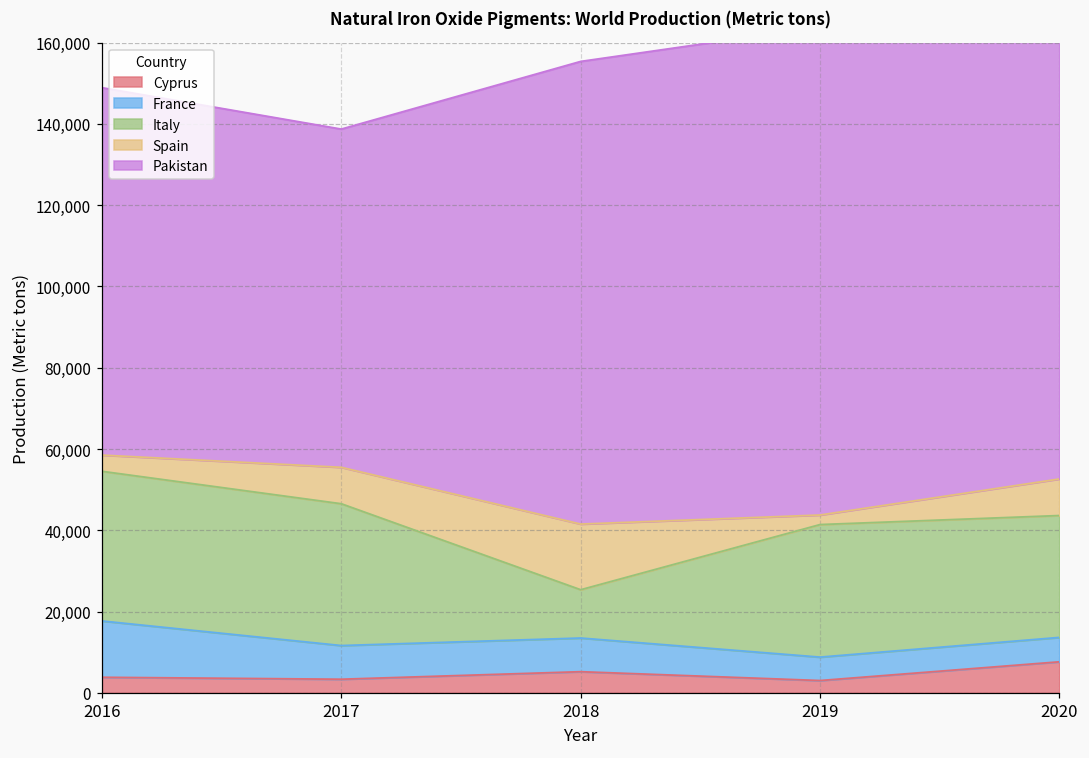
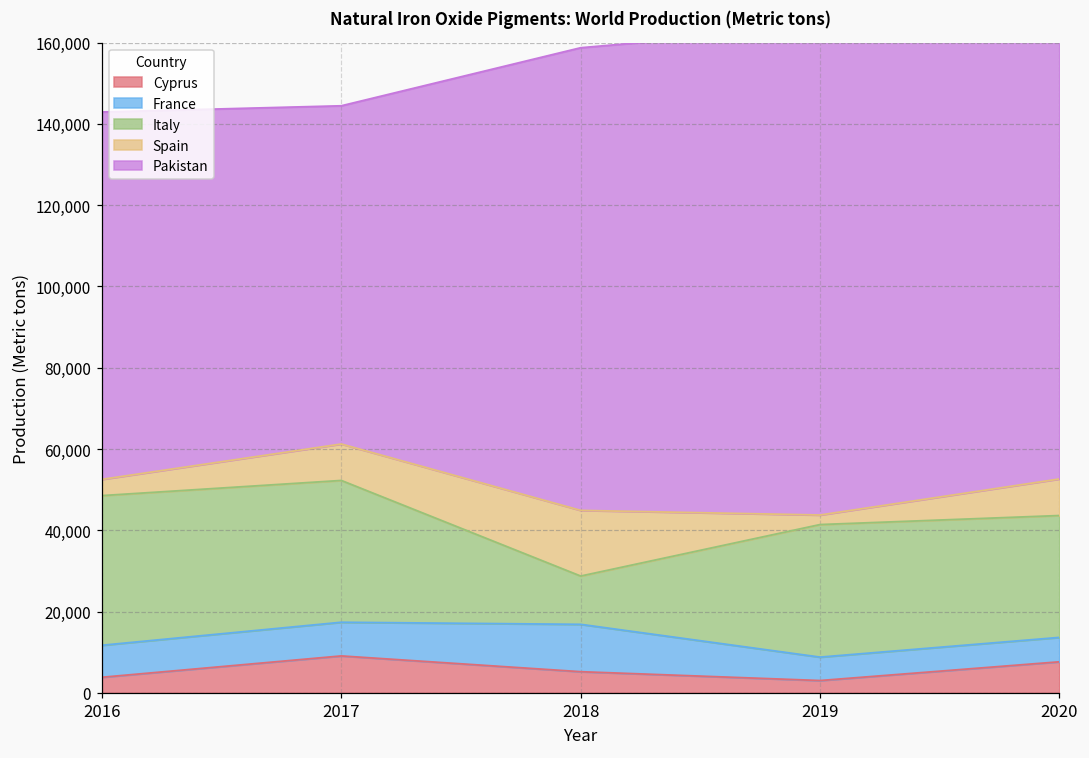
  {
    "Cyprus": {
      "2016": "4,000",
-     "2017": "3,000",
+     "2017": "9,000",
      "2018": "5,000",
      "2019": "3,000",
      "2020": "8,000"
    },
    "France": {
-     "2016": "14,000",
+     "2016": "8,000",
      "2017": "8,000",
-     "2018": "8,000",
+     "2018": "12,000",
      "2019": "6,000",
      "2020": "6,000"
    },
    "Italy": {
      "2016": "37,000",
      "2017": "35,000",
      "2018": "12,000",
      "2019": "33,000",
      "2020": "30,000"
    },
    "Spain": {
      "2016": "4,000",
      "2017": "9,000",
      "2018": "16,000",
      "2019": "2,000",
      "2020": "9,000"
    },
    "Pakistan": {
      "2016": "90,000",
      "2017": "83,000",
      "2018": "114,000"
    }
  }
